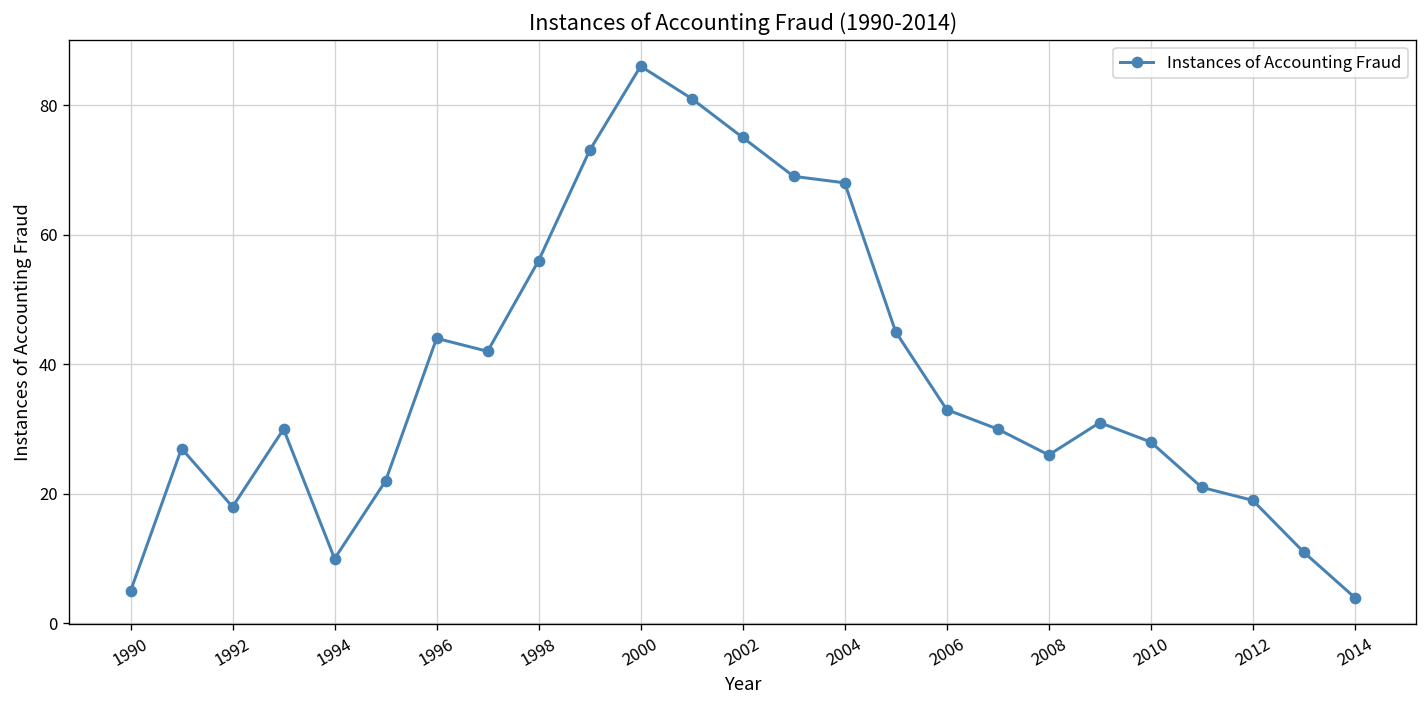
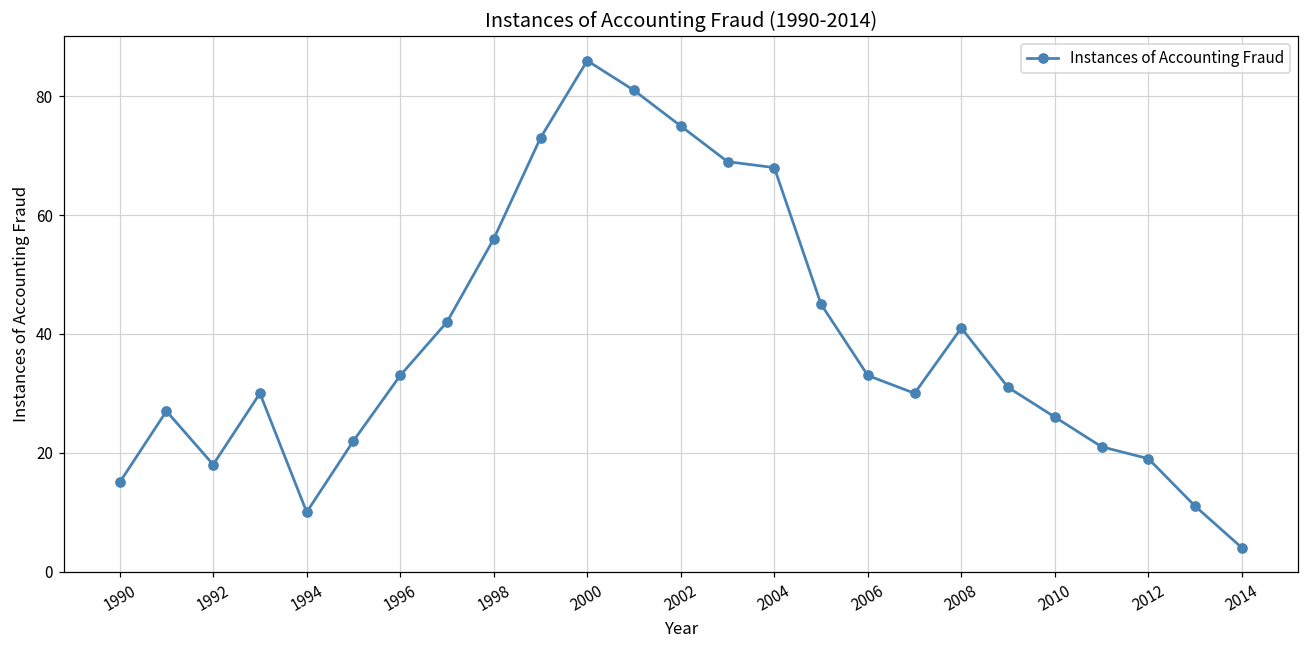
  {
-   "1990": 5,
+   "1990": 15,
    "1992": 18,
    "1994": 10,
-   "1996": 44,
+   "1996": 33,
    "1998": 56,
    "2000": 86,
    "2002": 75,
    "2004": 68,
    "2006": 33,
-   "2008": 26,
-   "2010": 28,
+   "2008": 41,
+   "2010": 26,
    "2012": 19,
    "2014": 4
  }
